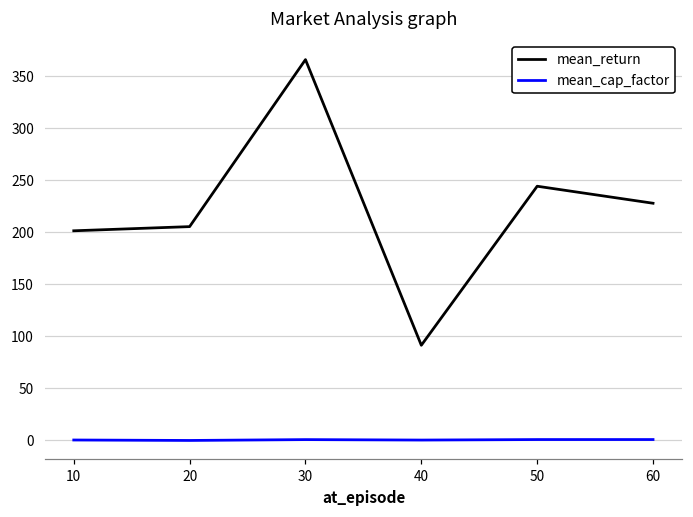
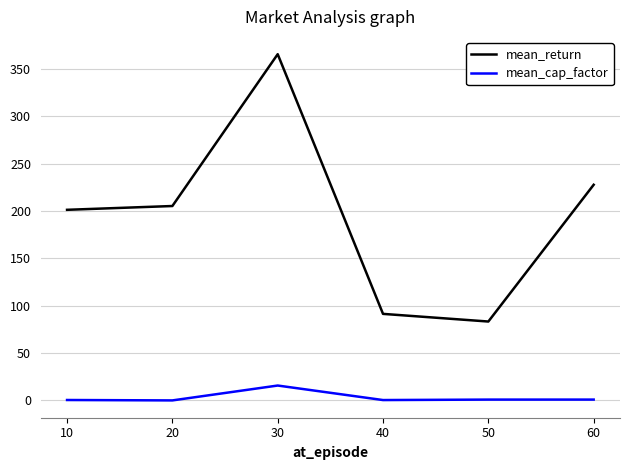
  {
    "mean_return": {
      "10": 200,
      "20": 210,
      "30": 370,
      "40": 90,
-     "50": 240,
+     "50": 80,
      "60": 230
    },
    "mean_cap_factor": {
      "10": 0,
      "20": 0,
-     "30": 0,
+     "30": 20,
      "40": 0,
      "50": 0,
      "60": 0
    }
  }
